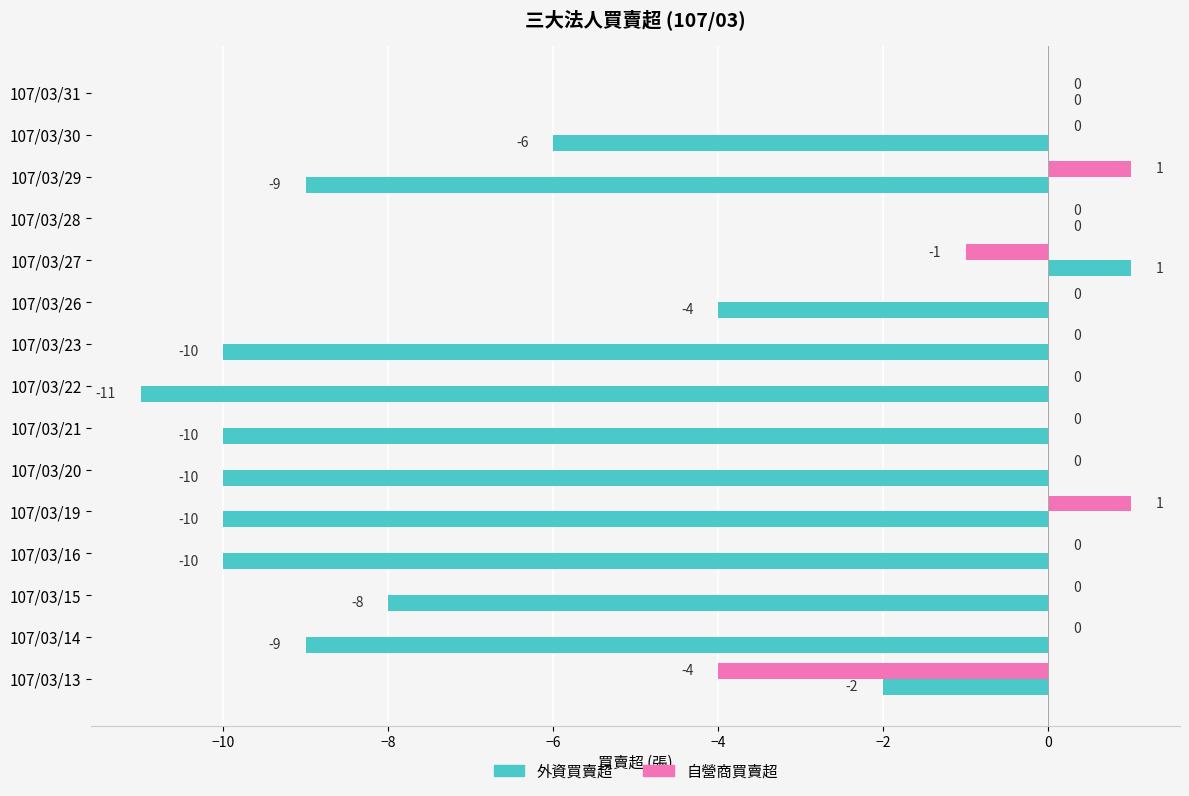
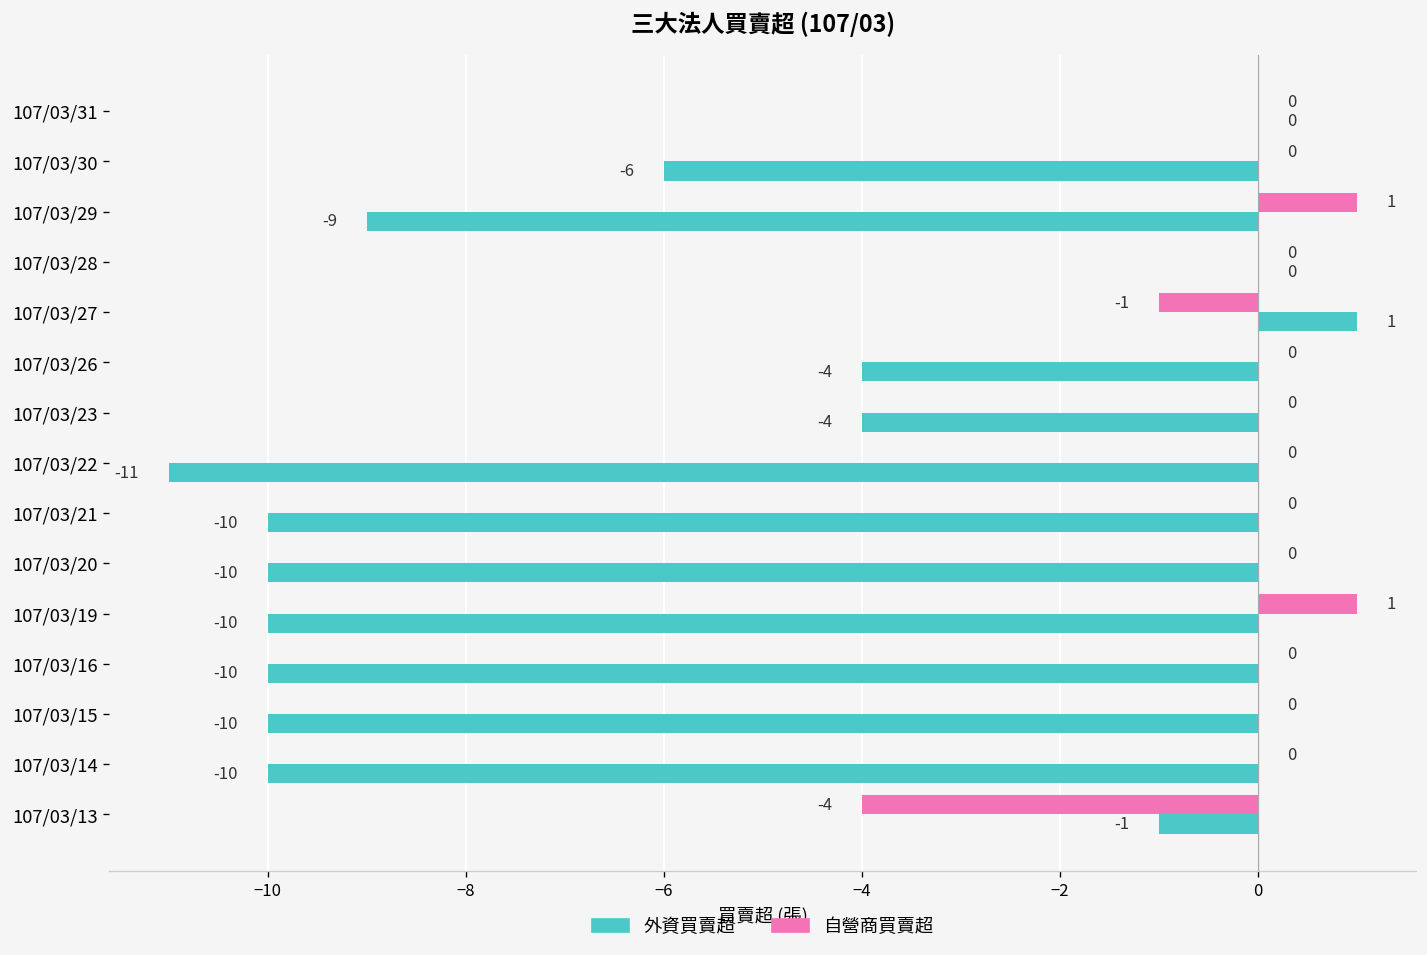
  {
    "外資買賣超": {
      "107/03/31": 0,
      "107/03/30": -6,
      "107/03/29": -9,
      "107/03/28": 0,
      "107/03/27": 1,
      "107/03/26": -4,
-     "107/03/23": -10,
+     "107/03/23": -4,
      "107/03/22": -11,
      "107/03/21": -10,
      "107/03/20": -10,
      "107/03/19": -10,
      "107/03/16": -10,
-     "107/03/15": -8,
-     "107/03/14": -9,
-     "107/03/13": -2
+     "107/03/15": -10,
+     "107/03/14": -10,
+     "107/03/13": -1
    },
    "自營商買賣超": {
      "107/03/31": 0,
      "107/03/30": 0,
      "107/03/29": 1,
      "107/03/28": 0,
      "107/03/27": -1,
      "107/03/26": 0,
      "107/03/23": 0,
      "107/03/22": 0,
      "107/03/21": 0,
      "107/03/20": 0,
      "107/03/19": 1,
      "107/03/16": 0,
      "107/03/15": 0,
      "107/03/14": 0,
      "107/03/13": -4
    }
  }
